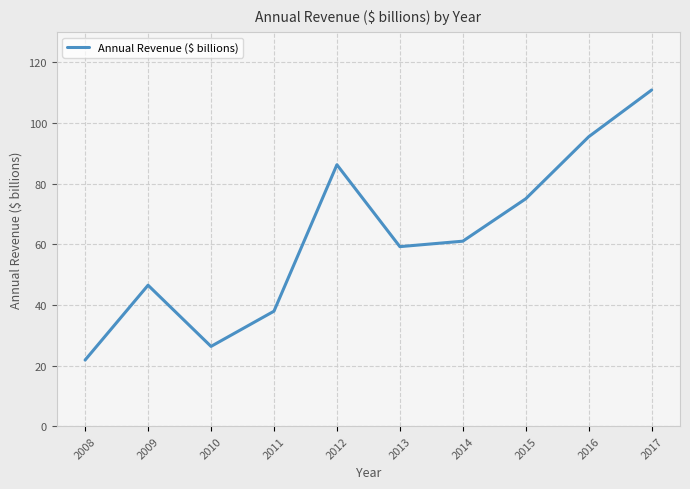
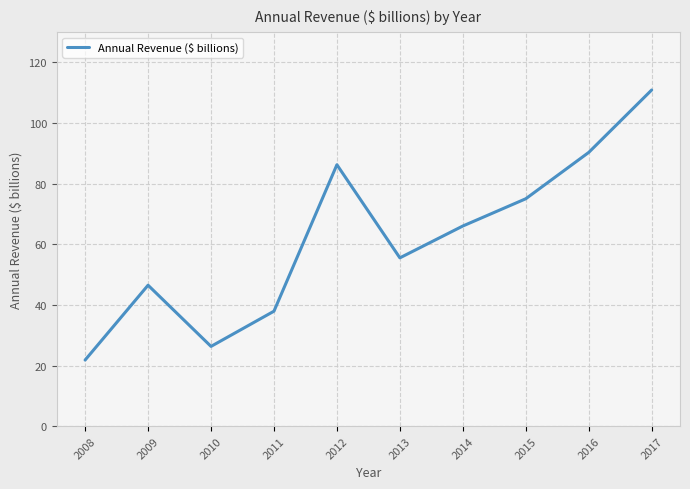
  {
    "2008": 22,
    "2009": 46,
    "2010": 26,
    "2011": 38,
    "2012": 86,
-   "2013": 59,
-   "2014": 61,
+   "2013": 56,
+   "2014": 66,
    "2015": 75,
-   "2016": 95,
+   "2016": 90,
    "2017": 111
  }
